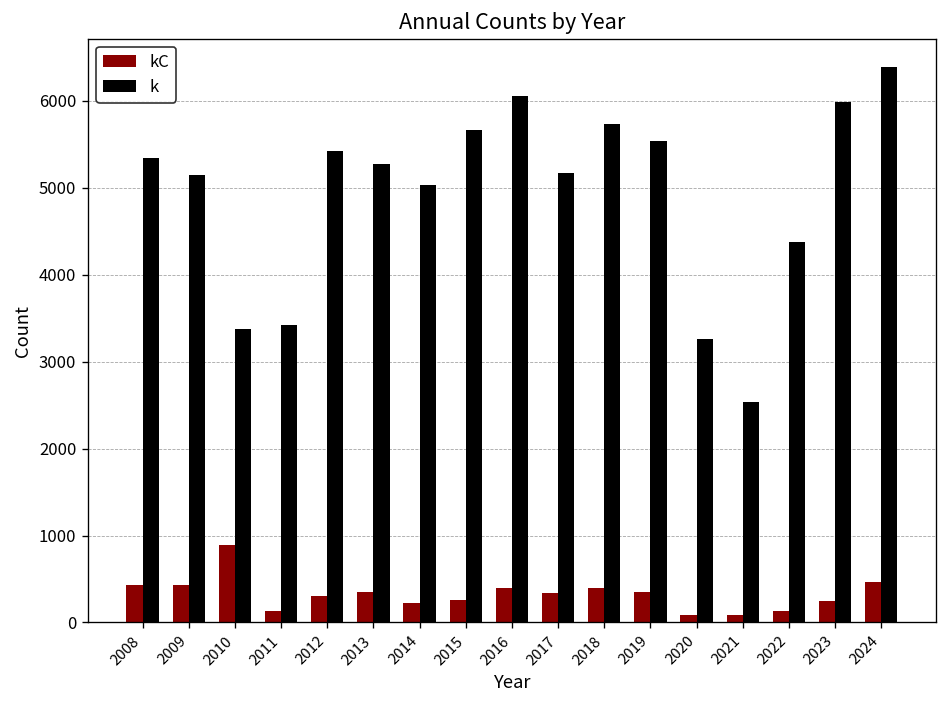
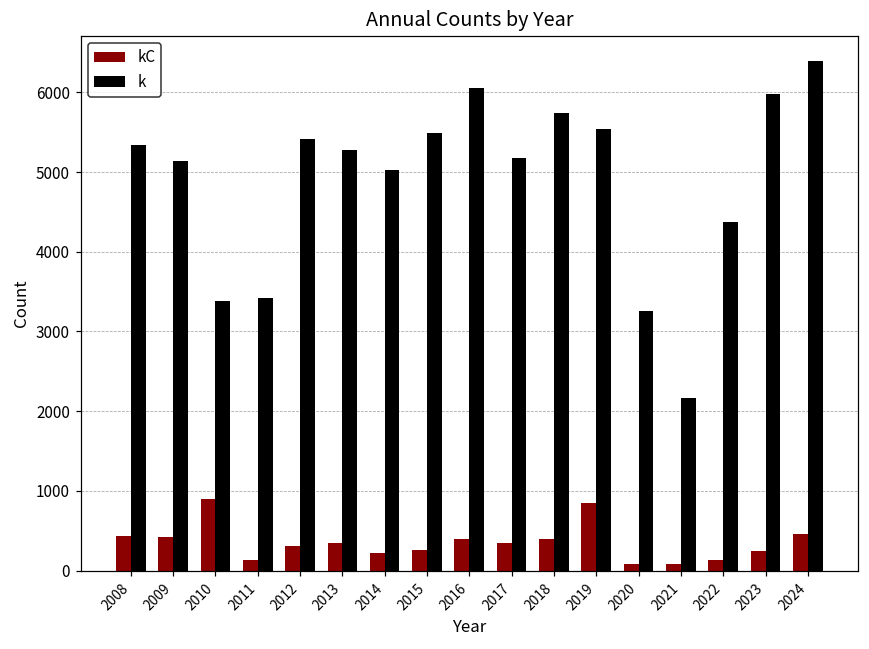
  {
    "kC": {
      "2008": 400,
      "2009": 400,
      "2010": 900,
      "2011": 100,
      "2012": 300,
      "2013": 300,
      "2014": 200,
      "2015": 300,
      "2016": 400,
      "2017": 300,
      "2018": 400,
-     "2019": 400,
+     "2019": 900,
      "2020": 100,
      "2021": 100,
      "2022": 100,
      "2023": 200,
      "2024": 500
    },
    "k": {
      "2008": 5300,
      "2009": 5100,
      "2010": 3400,
      "2011": 3400,
      "2012": 5400,
      "2013": 5300,
      "2014": 5000,
-     "2015": 5700,
+     "2015": 5500,
      "2016": 6100,
      "2017": 5200,
      "2018": 5700,
      "2019": 5500,
      "2020": 3300,
-     "2021": 2500,
+     "2021": 2200,
      "2022": 4400,
      "2023": 6000,
      "2024": 6400
    }
  }
